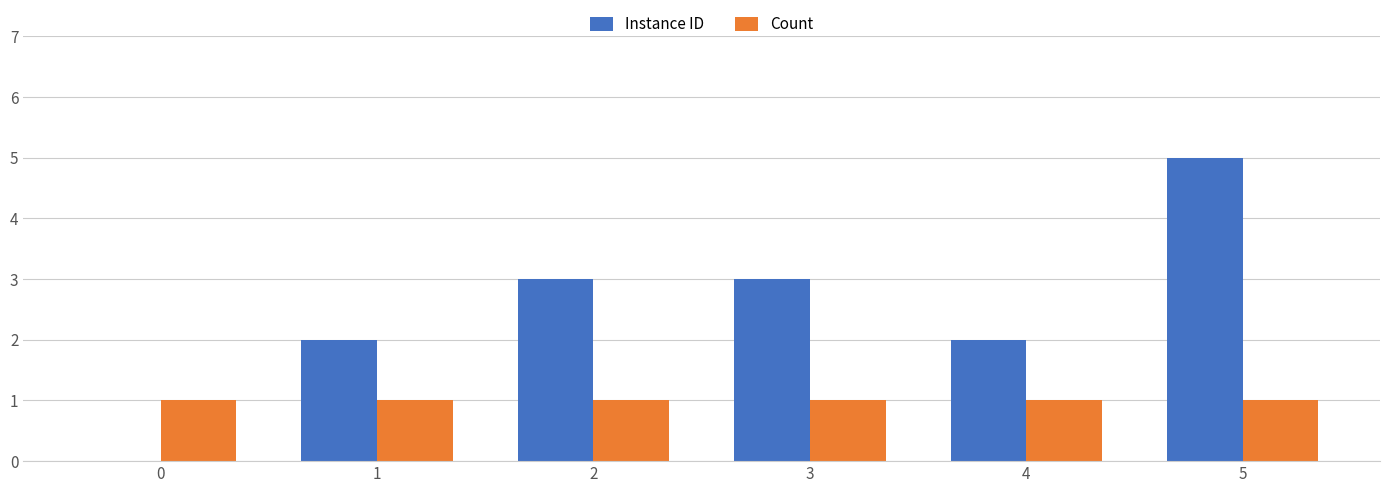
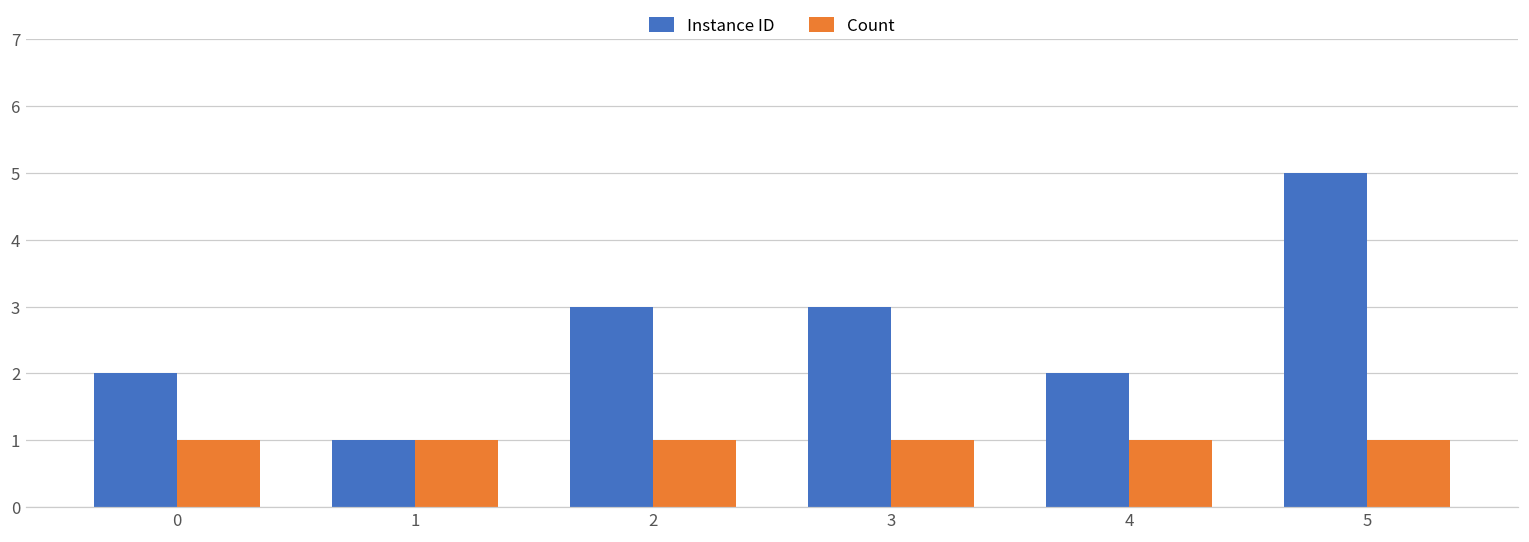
  {
    "Instance ID": {
-     "0": 0,
-     "1": 2,
+     "0": 2,
+     "1": 1,
      "2": 3,
      "3": 3,
      "4": 2,
      "5": 5
    },
    "Count": {
      "0": 1,
      "1": 1,
      "2": 1,
      "3": 1,
      "4": 1,
      "5": 1
    }
  }
